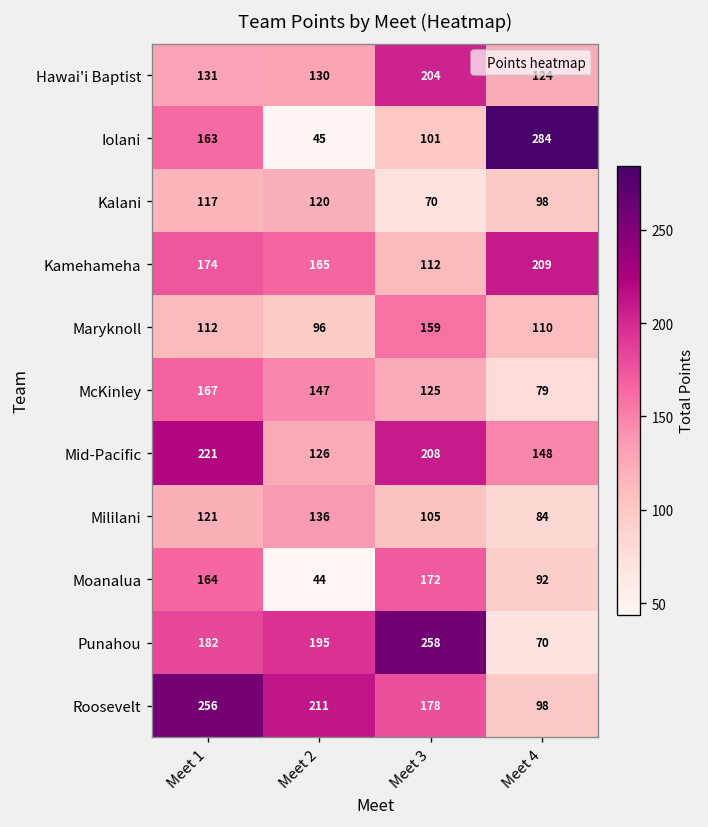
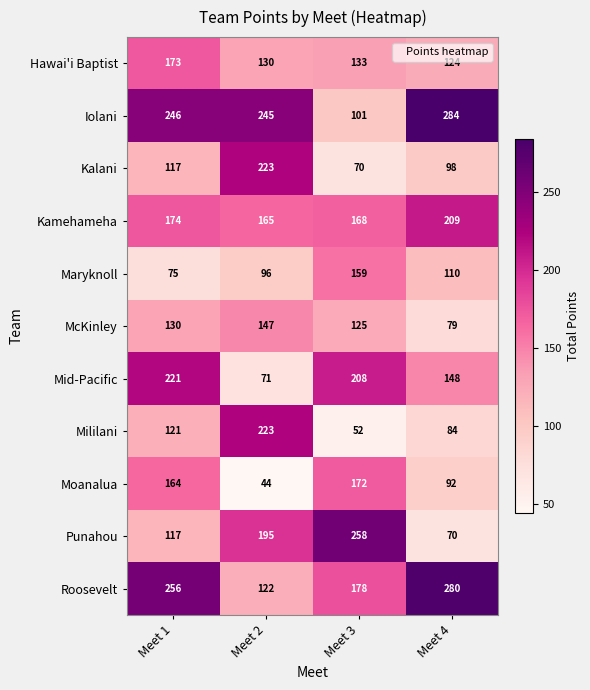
  {
    "Hawai'i Baptist": {
-     "Meet 1": 131,
+     "Meet 1": 173,
      "Meet 2": 130,
-     "Meet 3": 204
+     "Meet 3": 133
    },
    "Iolani": {
-     "Meet 1": 163,
-     "Meet 2": 45,
+     "Meet 1": 246,
+     "Meet 2": 245,
      "Meet 3": 101,
      "Meet 4": 284
    },
    "Kalani": {
      "Meet 1": 117,
-     "Meet 2": 120,
+     "Meet 2": 223,
      "Meet 3": 70,
      "Meet 4": 98
    },
    "Kamehameha": {
      "Meet 1": 174,
      "Meet 2": 165,
-     "Meet 3": 112,
+     "Meet 3": 168,
      "Meet 4": 209
    },
    "Maryknoll": {
-     "Meet 1": 112,
+     "Meet 1": 75,
      "Meet 2": 96,
      "Meet 3": 159,
      "Meet 4": 110
    },
    "McKinley": {
-     "Meet 1": 167,
+     "Meet 1": 130,
      "Meet 2": 147,
      "Meet 3": 125,
      "Meet 4": 79
    },
    "Mid-Pacific": {
      "Meet 1": 221,
-     "Meet 2": 126,
+     "Meet 2": 71,
      "Meet 3": 208,
      "Meet 4": 148
    },
    "Mililani": {
      "Meet 1": 121,
-     "Meet 2": 136,
-     "Meet 3": 105,
+     "Meet 2": 223,
+     "Meet 3": 52,
      "Meet 4": 84
    },
    "Moanalua": {
      "Meet 1": 164,
      "Meet 2": 44,
      "Meet 3": 172,
      "Meet 4": 92
    },
    "Punahou": {
-     "Meet 1": 182,
+     "Meet 1": 117,
      "Meet 2": 195,
      "Meet 3": 258,
      "Meet 4": 70
    },
    "Roosevelt": {
      "Meet 1": 256,
-     "Meet 2": 211,
+     "Meet 2": 122,
      "Meet 3": 178,
-     "Meet 4": 98
+     "Meet 4": 280
    }
  }
